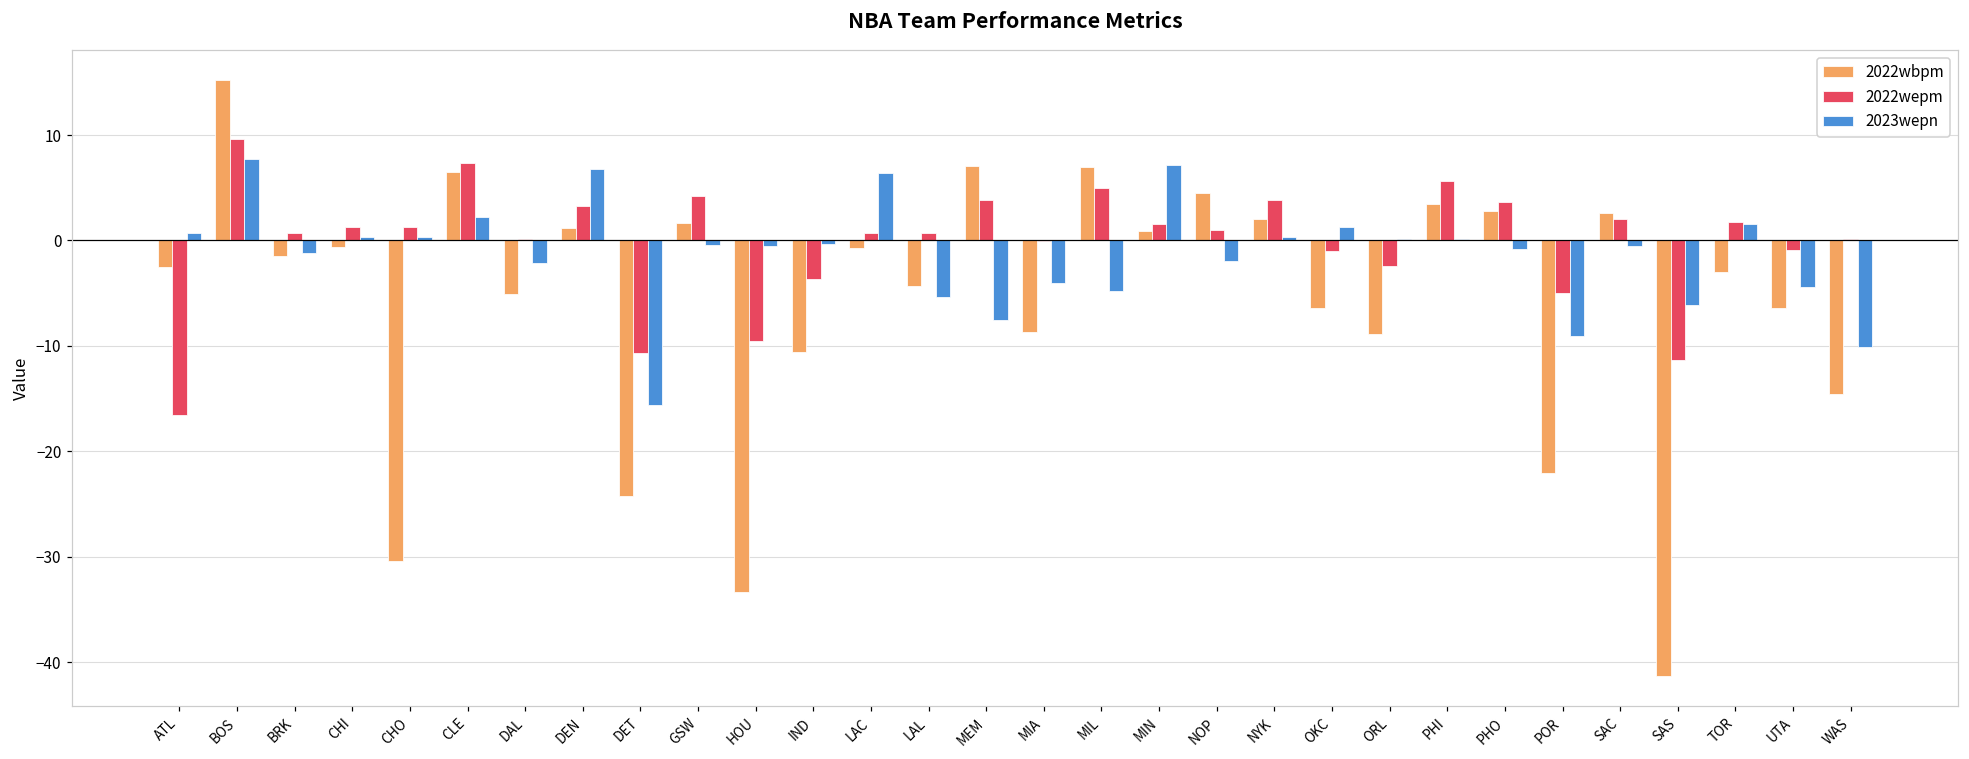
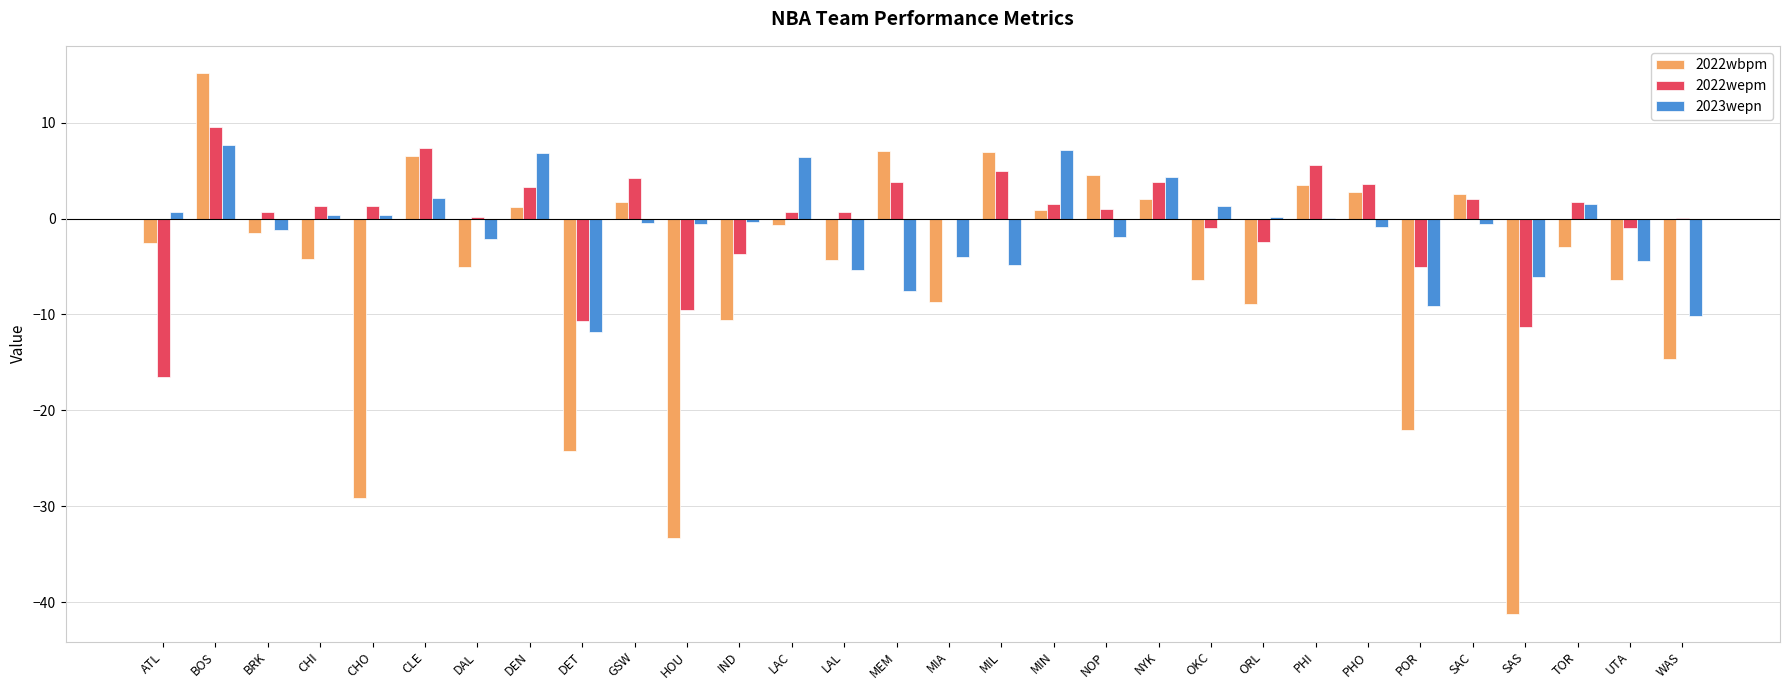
  {
    "2022wbpm": {
      "ATL": -3,
      "BOS": 15,
      "BRK": -2,
-     "CHI": -1,
-     "CHO": -30,
+     "CHI": -4,
+     "CHO": -29,
      "CLE": 7,
      "DAL": -5,
      "DEN": 1,
      "DET": -24,
      "GSW": 2,
      "HOU": -33,
      "IND": -11,
      "LAC": -1,
      "LAL": -4,
      "MEM": 7,
      "MIA": -9,
      "MIL": 7,
      "MIN": 1,
      "NOP": 5,
      "NYK": 2,
      "OKC": -6,
      "ORL": -9,
      "PHI": 4,
      "PHO": 3,
      "POR": -22,
      "SAC": 3,
      "SAS": -41,
      "TOR": -3,
      "UTA": -6,
      "WAS": -15
    },
    "2022wepm": {
      "ATL": -17,
      "BOS": 10,
      "BRK": 1,
      "CHI": 1,
      "CHO": 1,
      "CLE": 7,
      "DEN": 3,
      "DET": -11,
      "GSW": 4,
      "HOU": -10,
      "IND": -4,
      "LAC": 1,
      "LAL": 1,
      "MEM": 4,
      "MIL": 5,
      "MIN": 2,
      "NOP": 1,
      "NYK": 4,
      "OKC": -1,
      "ORL": -2,
      "PHI": 6,
      "PHO": 4,
      "POR": -5,
      "SAC": 2,
      "SAS": -11,
      "TOR": 2,
      "UTA": -1
    },
    "2023wepn": {
      "ATL": 1,
      "BOS": 8,
      "BRK": -1,
      "CHI": 0,
      "CHO": 0,
      "CLE": 2,
      "DAL": -2,
      "DEN": 7,
-     "DET": -16,
+     "DET": -12,
      "GSW": 0,
      "HOU": -1,
      "IND": 0,
      "LAC": 6,
      "LAL": -5,
      "MEM": -8,
      "MIA": -4,
      "MIL": -5,
      "MIN": 7,
      "NOP": -2,
-     "NYK": 0,
+     "NYK": 4,
      "OKC": 1,
      "PHO": -1,
      "POR": -9,
      "SAC": -1,
      "SAS": -6,
      "TOR": 2,
      "UTA": -4,
      "WAS": -10
    }
  }
